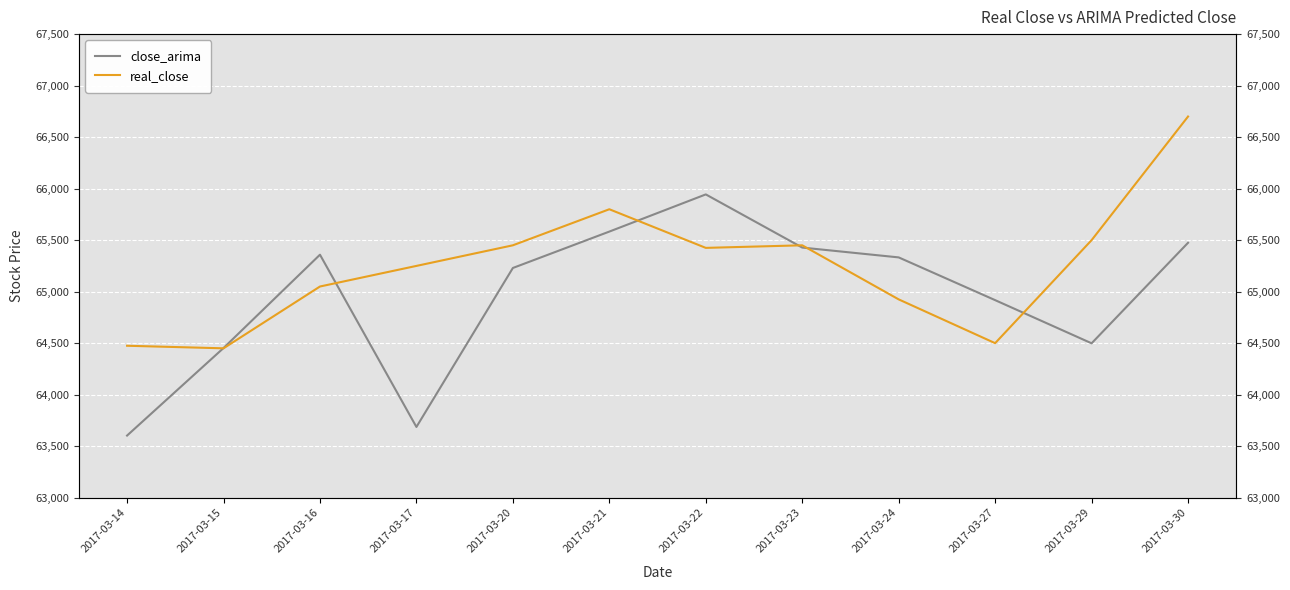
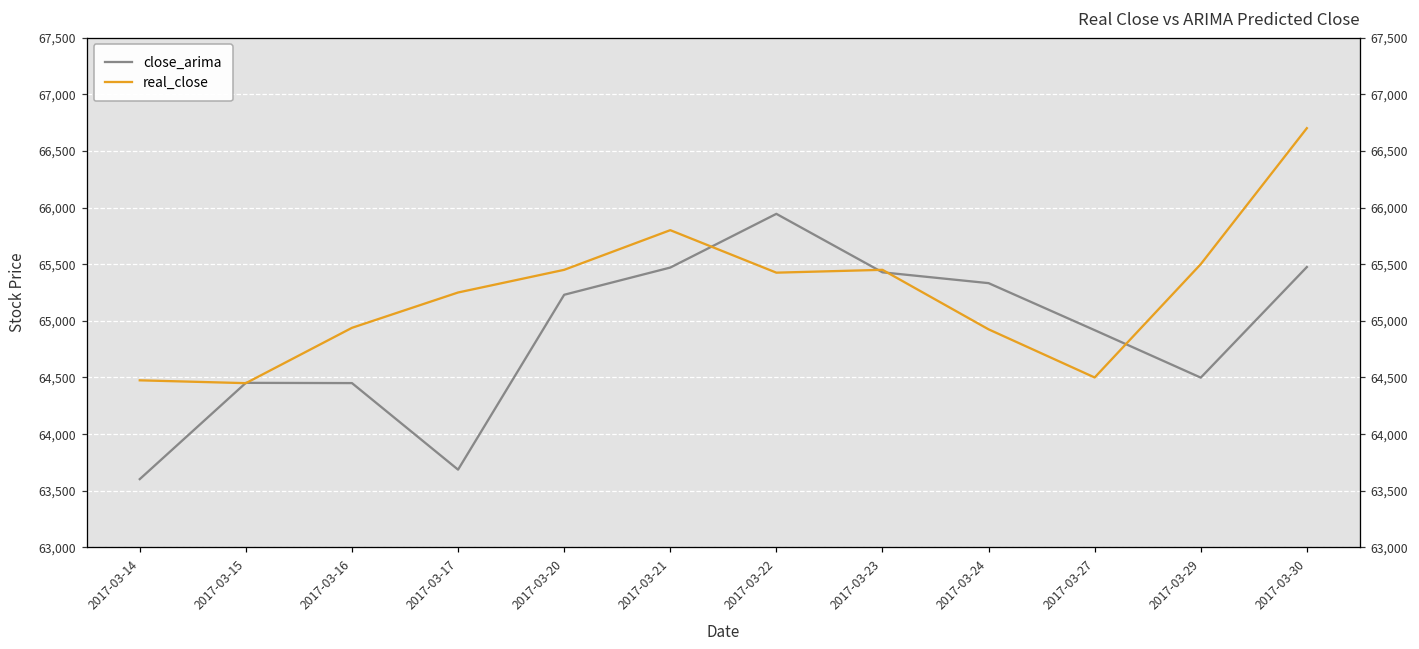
  {
    "close_arima": {
      "2017-03-14": "63,600",
-     "2017-03-16": "65,360",
+     "2017-03-16": "64,450",
      "2017-03-17": "63,690",
      "2017-03-20": "65,230",
-     "2017-03-21": "65,580",
+     "2017-03-21": "65,470",
      "2017-03-22": "65,940",
      "2017-03-24": "65,330",
      "2017-03-27": "64,920",
      "2017-03-29": "64,500",
      "2017-03-30": "65,470"
    },
    "real_close": {
      "2017-03-14": "64,480",
-     "2017-03-16": "65,050",
+     "2017-03-16": "64,940",
      "2017-03-17": "65,250",
      "2017-03-20": "65,450",
      "2017-03-21": "65,800",
      "2017-03-22": "65,430",
      "2017-03-24": "64,930",
      "2017-03-27": "64,500",
      "2017-03-29": "65,500",
      "2017-03-30": "66,700"
    }
  }
